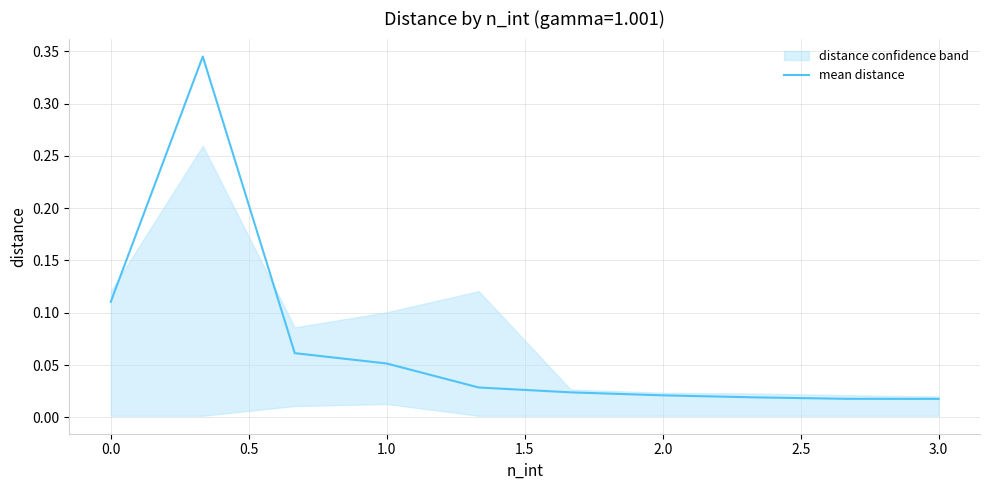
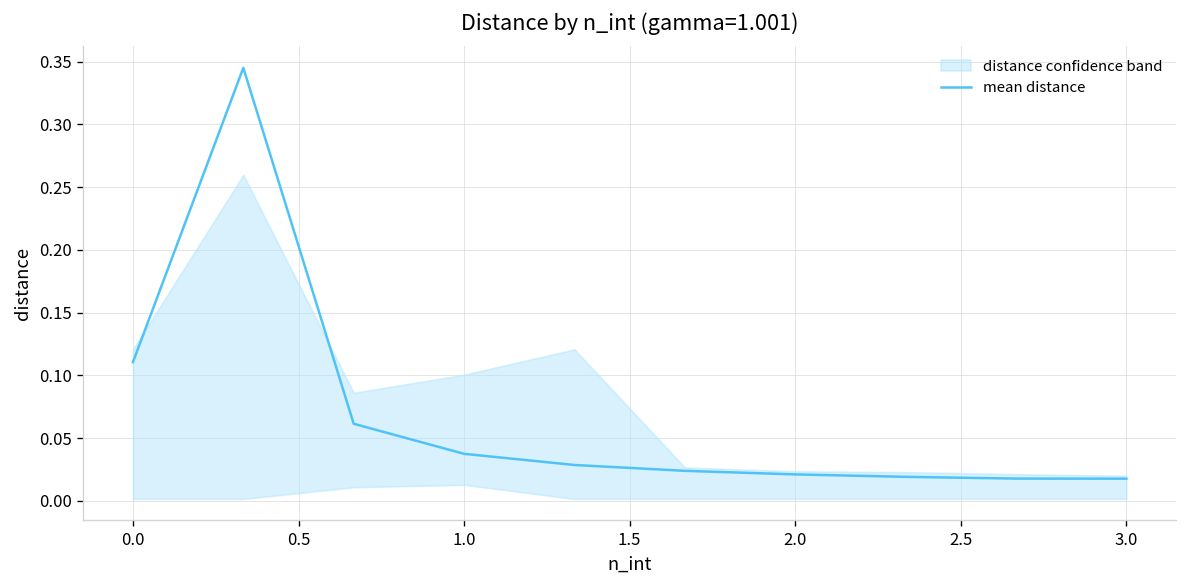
  {
    "mean distance": {
      "0.0": 0.111,
-     "1.0": 0.051
+     "1.0": 0.037
    }
  }
